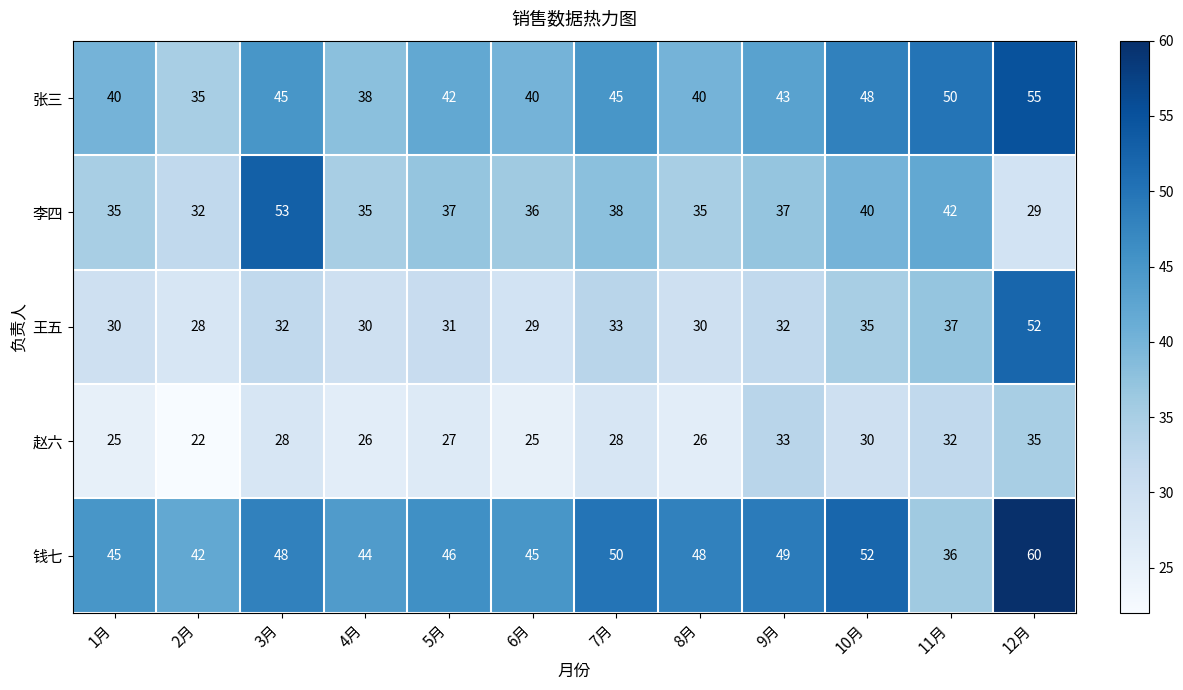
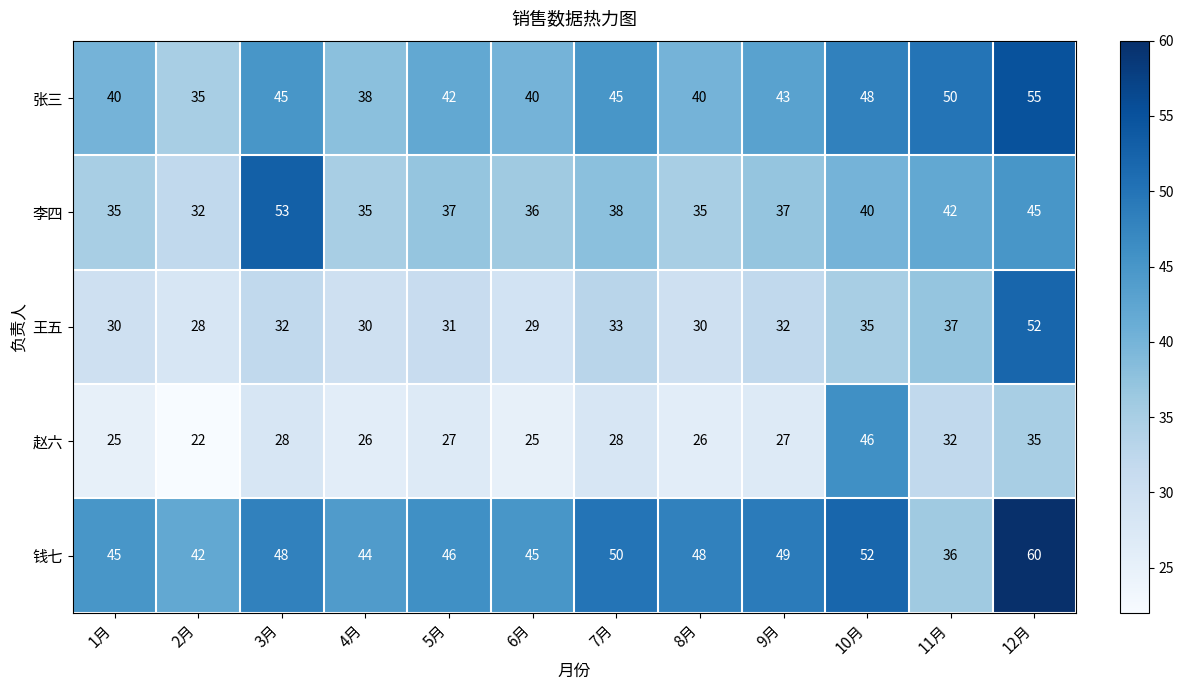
  {
    "张三": {
      "1月": 40,
      "2月": 35,
      "3月": 45,
      "4月": 38,
      "5月": 42,
      "6月": 40,
      "7月": 45,
      "8月": 40,
      "9月": 43,
      "10月": 48,
      "11月": 50,
      "12月": 55
    },
    "李四": {
      "1月": 35,
      "2月": 32,
      "3月": 53,
      "4月": 35,
      "5月": 37,
      "6月": 36,
      "7月": 38,
      "8月": 35,
      "9月": 37,
      "10月": 40,
      "11月": 42,
-     "12月": 29
+     "12月": 45
    },
    "王五": {
      "1月": 30,
      "2月": 28,
      "3月": 32,
      "4月": 30,
      "5月": 31,
      "6月": 29,
      "7月": 33,
      "8月": 30,
      "9月": 32,
      "10月": 35,
      "11月": 37,
      "12月": 52
    },
    "赵六": {
      "1月": 25,
      "2月": 22,
      "3月": 28,
      "4月": 26,
      "5月": 27,
      "6月": 25,
      "7月": 28,
      "8月": 26,
-     "9月": 33,
-     "10月": 30,
+     "9月": 27,
+     "10月": 46,
      "11月": 32,
      "12月": 35
    },
    "钱七": {
      "1月": 45,
      "2月": 42,
      "3月": 48,
      "4月": 44,
      "5月": 46,
      "6月": 45,
      "7月": 50,
      "8月": 48,
      "9月": 49,
      "10月": 52,
      "11月": 36,
      "12月": 60
    }
  }
